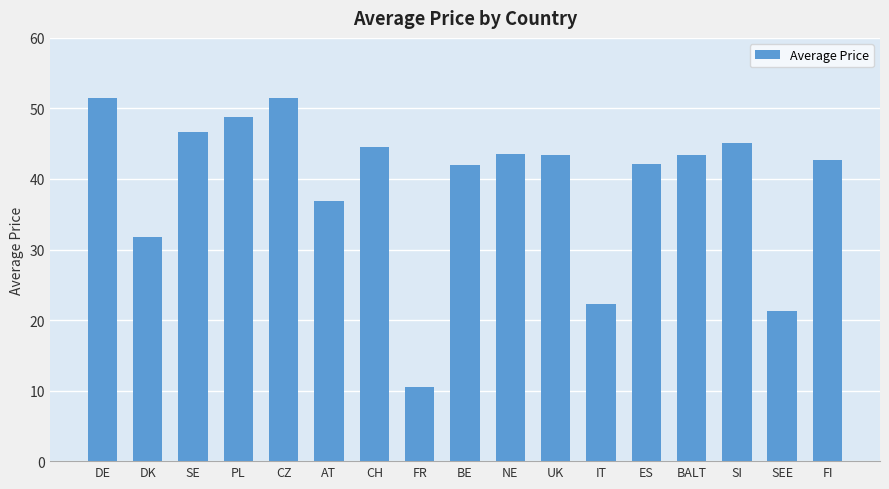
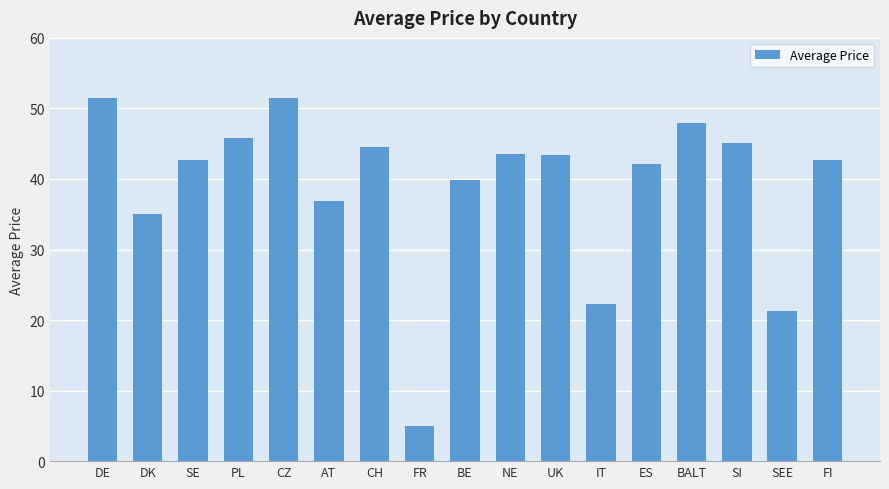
  {
    "DE": 51,
-   "DK": 32,
-   "SE": 47,
-   "PL": 49,
+   "DK": 35,
+   "SE": 43,
+   "PL": 46,
    "CZ": 51,
    "AT": 37,
    "CH": 45,
-   "FR": 11,
-   "BE": 42,
+   "FR": 5,
+   "BE": 40,
    "NE": 44,
    "UK": 43,
    "IT": 22,
    "ES": 42,
-   "BALT": 43,
+   "BALT": 48,
    "SI": 45,
    "SEE": 21,
    "FI": 43
  }
